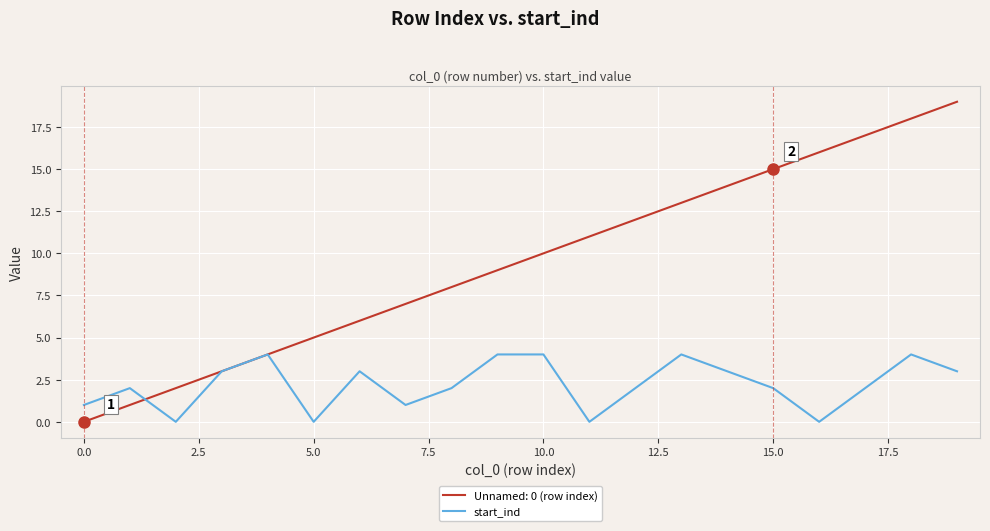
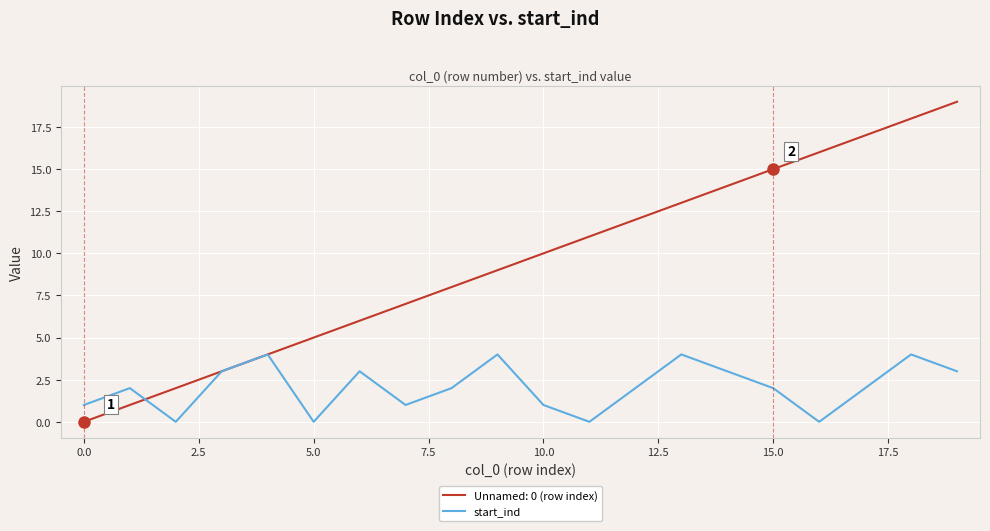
  {
    "start_ind": {
      "5.0": 0,
-     "10.0": 4,
+     "10.0": 1,
      "15.0": 2
    }
  }
